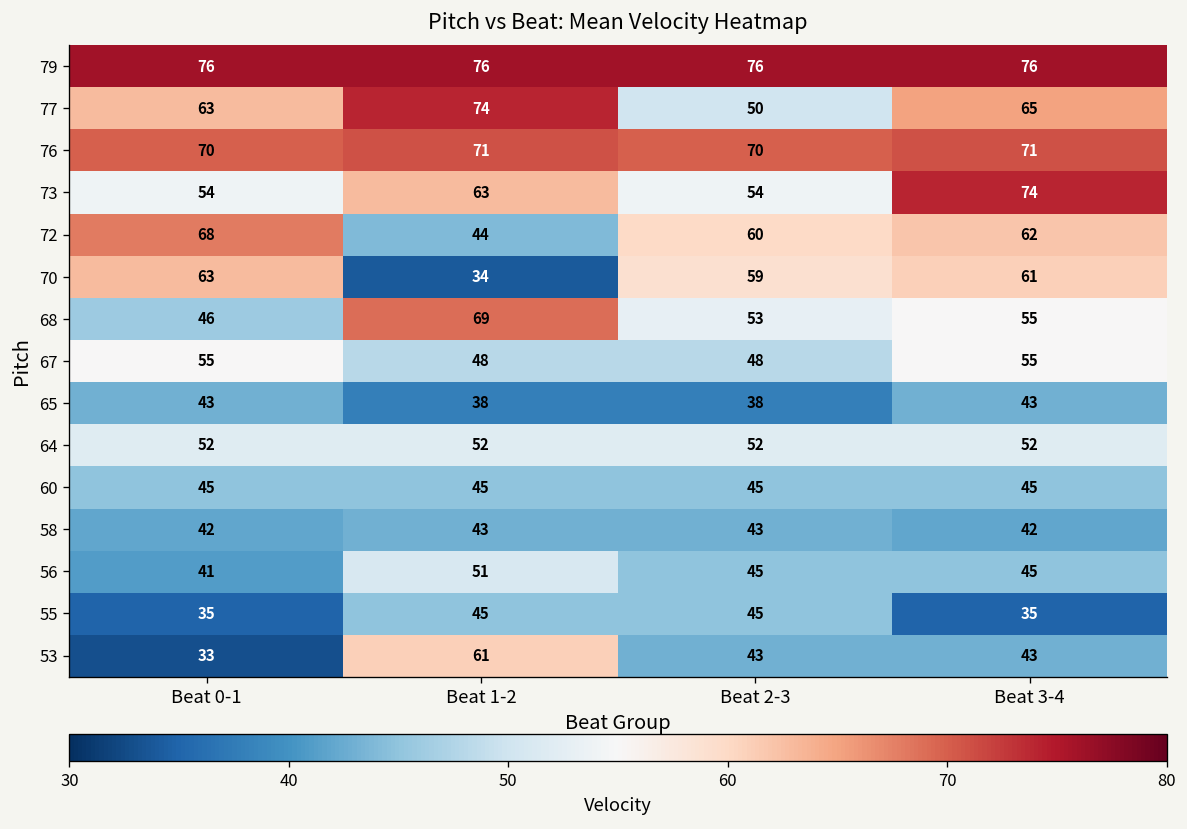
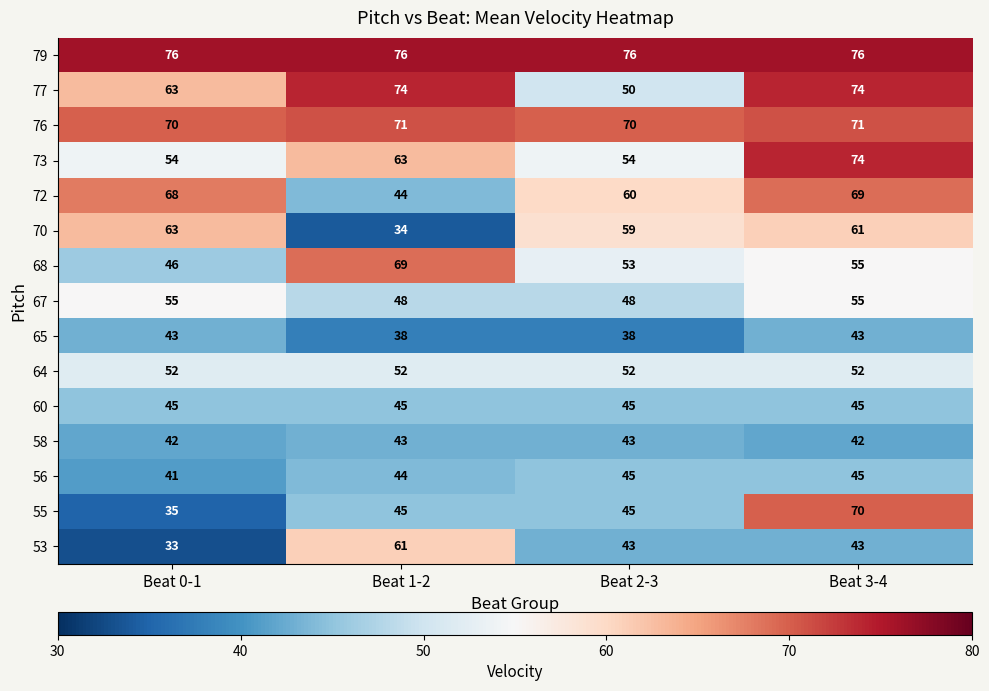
  {
    "79": {
      "Beat 0-1": 76,
      "Beat 1-2": 76,
      "Beat 2-3": 76,
      "Beat 3-4": 76
    },
    "77": {
      "Beat 0-1": 63,
      "Beat 1-2": 74,
      "Beat 2-3": 50,
-     "Beat 3-4": 65
+     "Beat 3-4": 74
    },
    "76": {
      "Beat 0-1": 70,
      "Beat 1-2": 71,
      "Beat 2-3": 70,
      "Beat 3-4": 71
    },
    "73": {
      "Beat 0-1": 54,
      "Beat 1-2": 63,
      "Beat 2-3": 54,
      "Beat 3-4": 74
    },
    "72": {
      "Beat 0-1": 68,
      "Beat 1-2": 44,
      "Beat 2-3": 60,
-     "Beat 3-4": 62
+     "Beat 3-4": 69
    },
    "70": {
      "Beat 0-1": 63,
      "Beat 1-2": 34,
      "Beat 2-3": 59,
      "Beat 3-4": 61
    },
    "68": {
      "Beat 0-1": 46,
      "Beat 1-2": 69,
      "Beat 2-3": 53,
      "Beat 3-4": 55
    },
    "67": {
      "Beat 0-1": 55,
      "Beat 1-2": 48,
      "Beat 2-3": 48,
      "Beat 3-4": 55
    },
    "65": {
      "Beat 0-1": 43,
      "Beat 1-2": 38,
      "Beat 2-3": 38,
      "Beat 3-4": 43
    },
    "64": {
      "Beat 0-1": 52,
      "Beat 1-2": 52,
      "Beat 2-3": 52,
      "Beat 3-4": 52
    },
    "60": {
      "Beat 0-1": 45,
      "Beat 1-2": 45,
      "Beat 2-3": 45,
      "Beat 3-4": 45
    },
    "58": {
      "Beat 0-1": 42,
      "Beat 1-2": 43,
      "Beat 2-3": 43,
      "Beat 3-4": 42
    },
    "56": {
      "Beat 0-1": 41,
-     "Beat 1-2": 51,
+     "Beat 1-2": 44,
      "Beat 2-3": 45,
      "Beat 3-4": 45
    },
    "55": {
      "Beat 0-1": 35,
      "Beat 1-2": 45,
      "Beat 2-3": 45,
-     "Beat 3-4": 35
+     "Beat 3-4": 70
    },
    "53": {
      "Beat 0-1": 33,
      "Beat 1-2": 61,
      "Beat 2-3": 43,
      "Beat 3-4": 43
    }
  }
